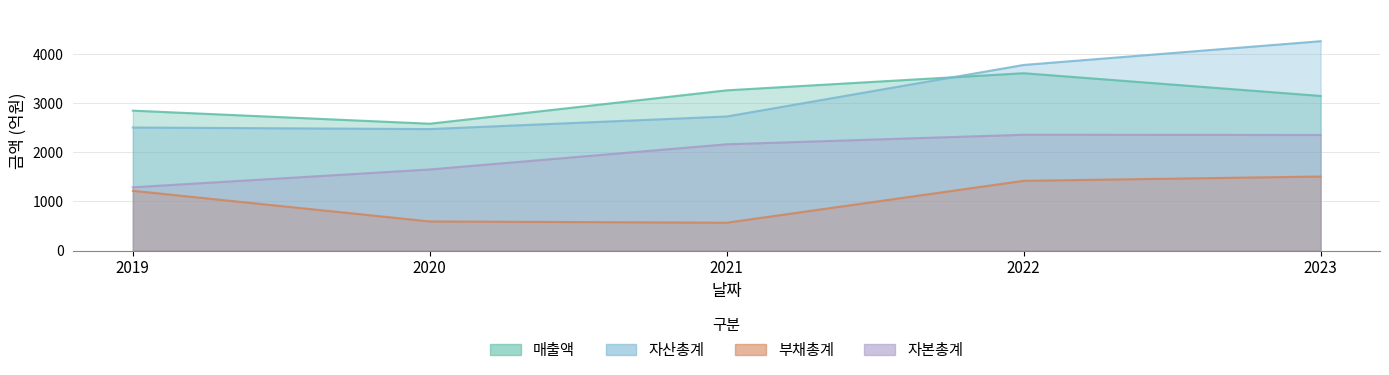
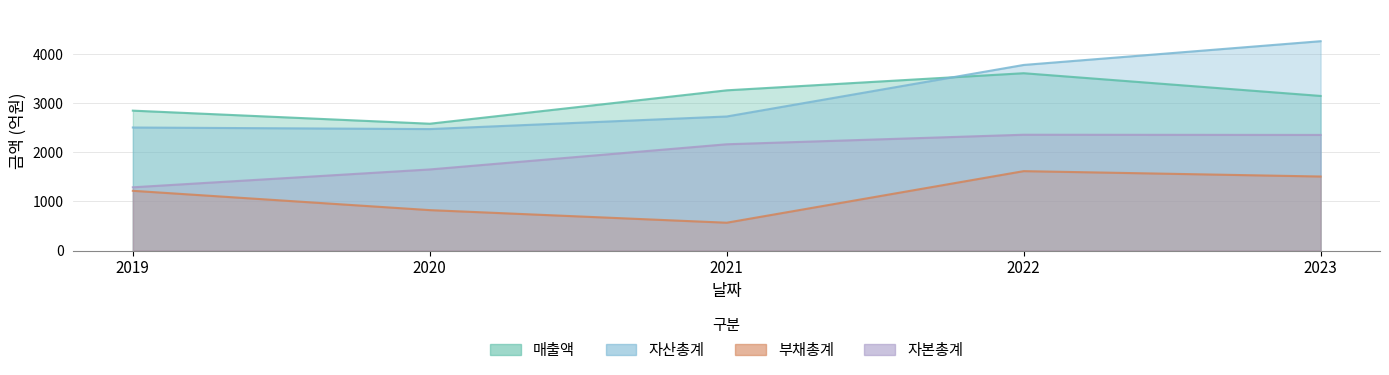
  {
    "부채총계": {
      "2019": 1200,
-     "2020": 600,
+     "2020": 800,
      "2021": 600,
-     "2022": 1400,
+     "2022": 1600,
      "2023": 1500
    }
  }
